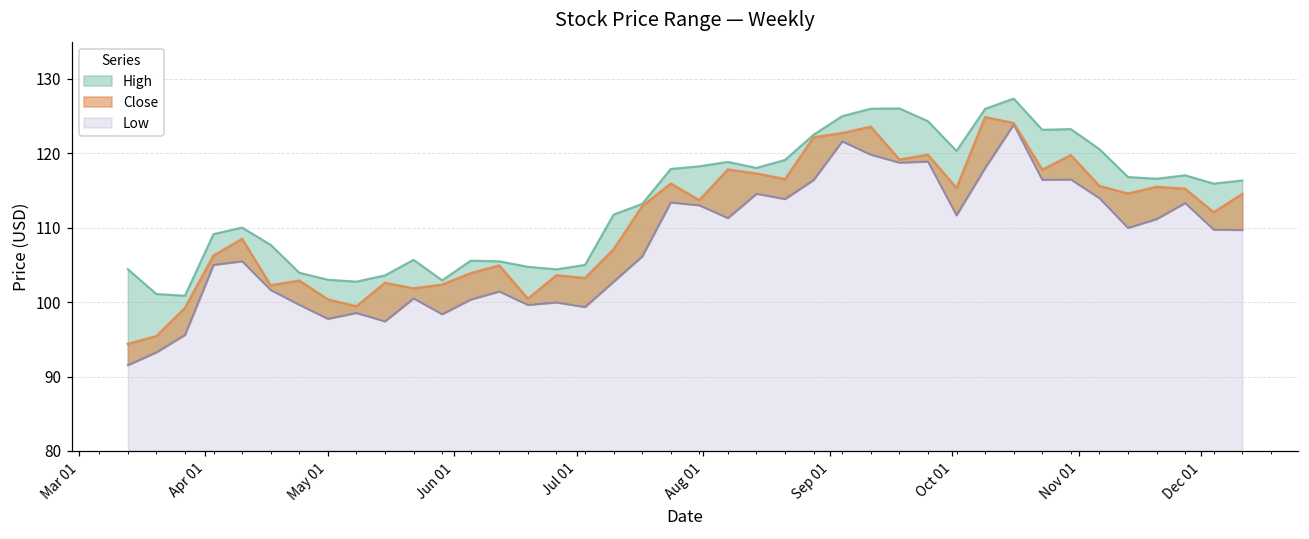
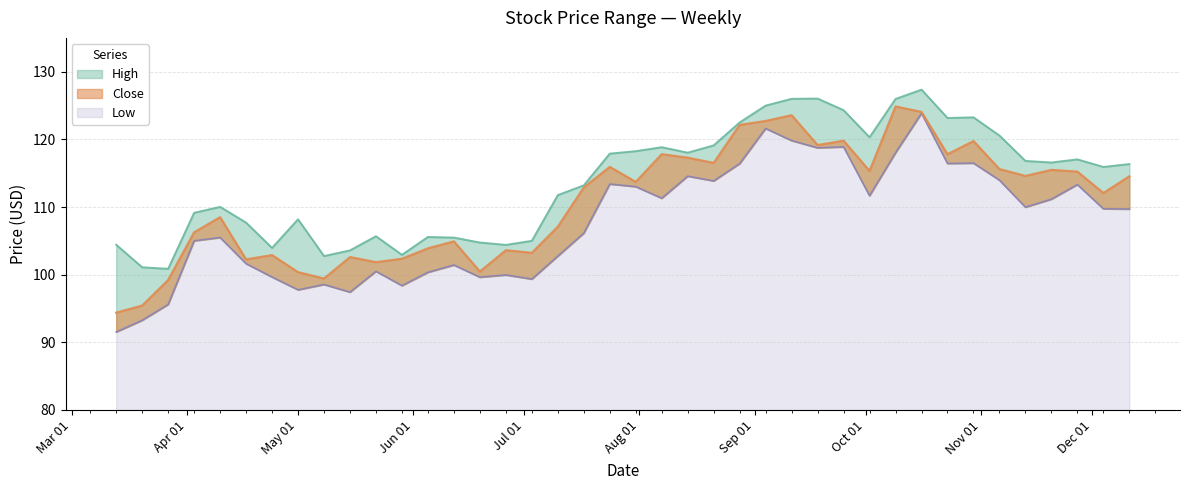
  {
    "High": {
-     "May 01": 103
+     "May 01": 108
    },
    "Close": {
      "May 01": 100
    },
    "Low": {
      "May 01": 98
    }
  }
